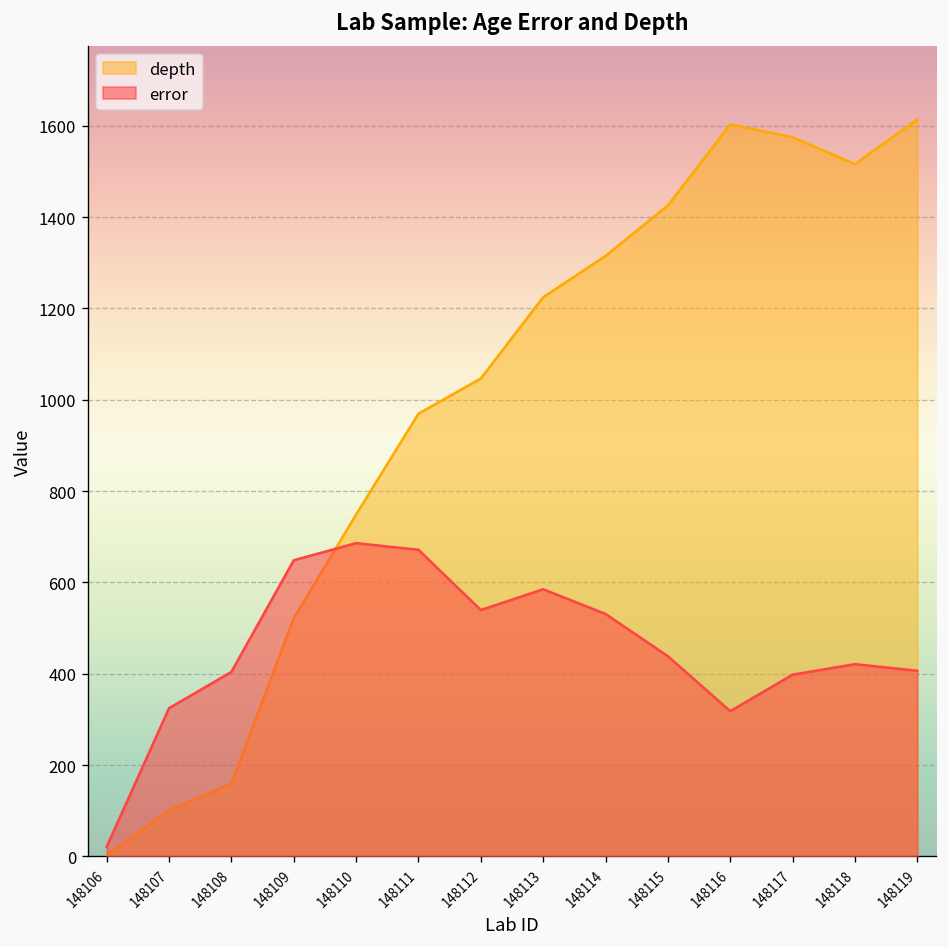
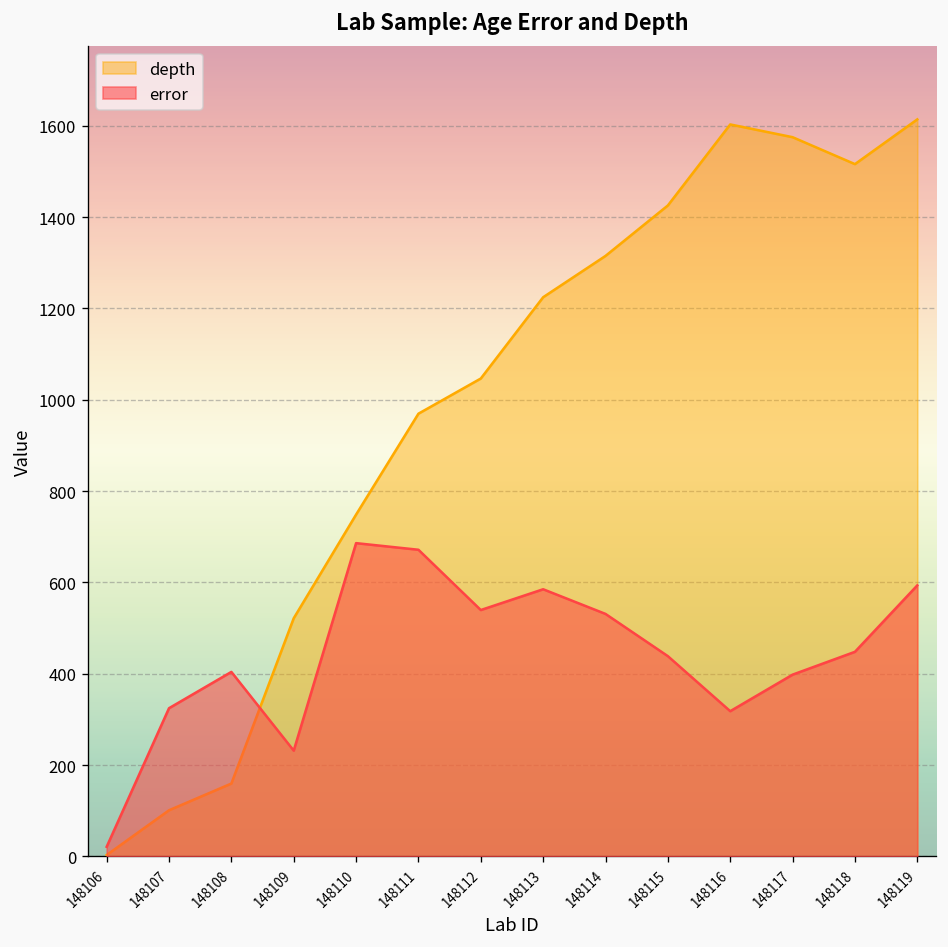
  {
    "depth": {
      "148106": 0,
      "148107": 100,
      "148108": 160,
      "148109": 520,
      "148110": 750,
      "148111": 970,
      "148112": 1050,
      "148113": 1220,
      "148114": 1320,
      "148115": 1430,
      "148116": 1600,
      "148117": 1580,
      "148118": 1520,
      "148119": 1610
    },
    "error": {
      "148106": 20,
      "148107": 320,
      "148108": 400,
-     "148109": 650,
+     "148109": 230,
      "148110": 690,
      "148111": 670,
      "148112": 540,
      "148113": 590,
      "148114": 530,
      "148115": 440,
      "148116": 320,
      "148117": 400,
-     "148118": 420,
-     "148119": 410
+     "148118": 450,
+     "148119": 590
    }
  }
